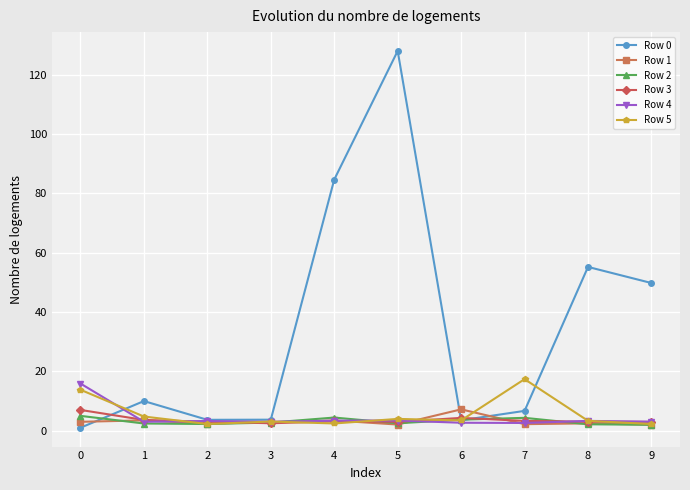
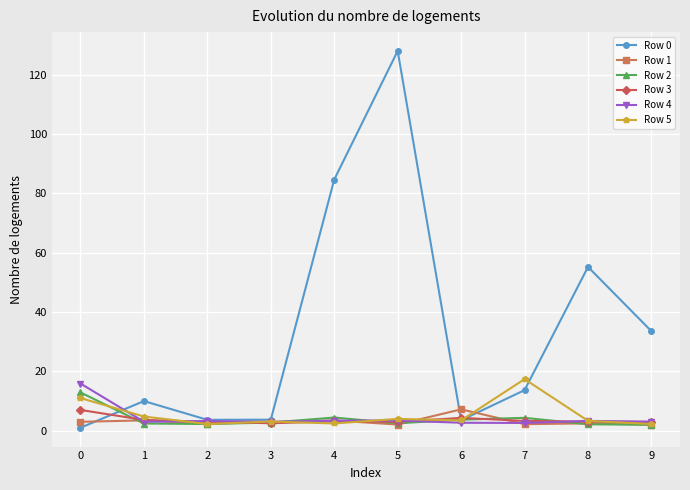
  {
    "Row 0": {
      "0": 1,
      "1": 10,
      "4": 85,
      "5": 128,
-     "7": 7,
+     "7": 14,
      "8": 55,
-     "9": 50
+     "9": 34
    },
    "Row 2": {
-     "0": 5,
+     "0": 13,
      "4": 4,
      "7": 4
    },
    "Row 4": {
      "0": 16
    },
    "Row 5": {
-     "0": 14,
+     "0": 11,
      "1": 5,
      "7": 17
    }
  }
